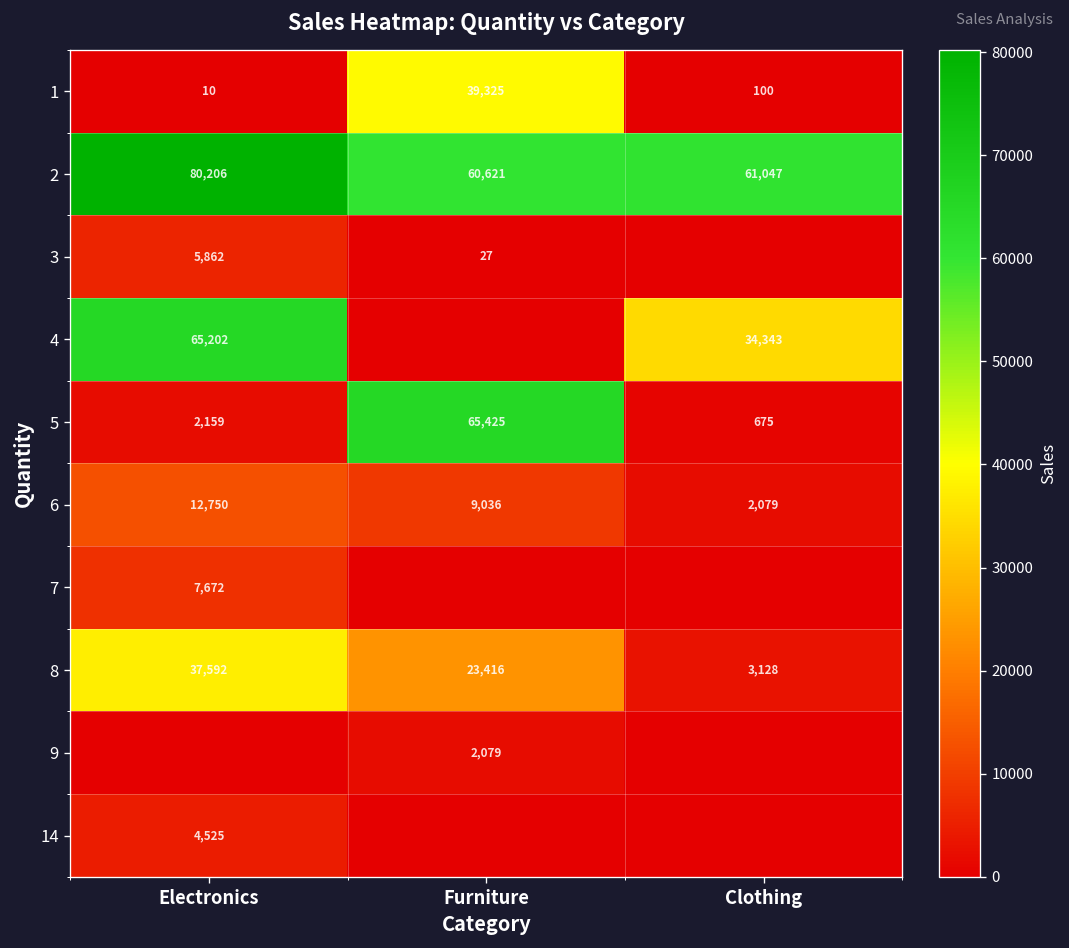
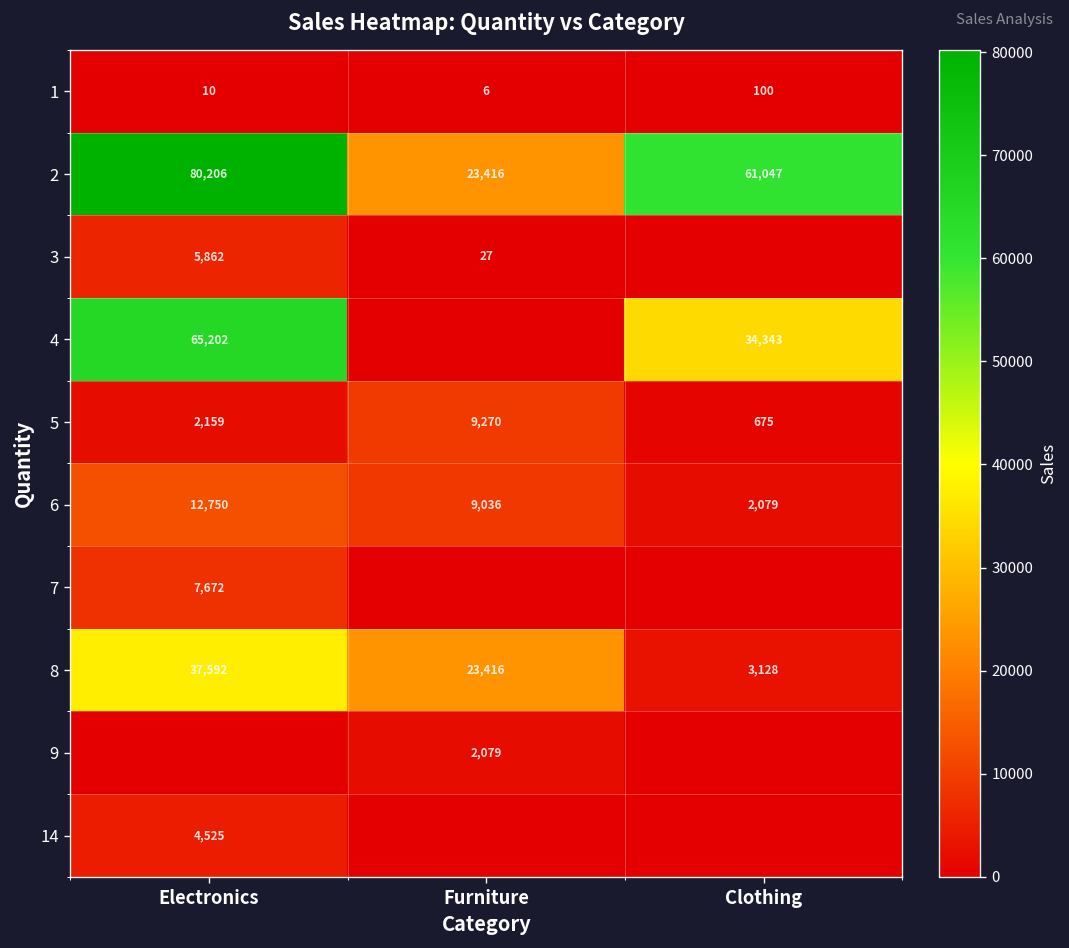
  {
    "1": {
      "Electronics": "10",
-     "Furniture": "39,325",
+     "Furniture": "6",
      "Clothing": "100"
    },
    "2": {
      "Electronics": "80,206",
-     "Furniture": "60,621",
+     "Furniture": "23,416",
      "Clothing": "61,047"
    },
    "3": {
      "Electronics": "5,862",
      "Furniture": "27"
    },
    "4": {
      "Electronics": "65,202",
      "Clothing": "34,343"
    },
    "5": {
      "Electronics": "2,159",
-     "Furniture": "65,425",
+     "Furniture": "9,270",
      "Clothing": "675"
    },
    "6": {
      "Electronics": "12,750",
      "Furniture": "9,036",
      "Clothing": "2,079"
    },
    "7": {
      "Electronics": "7,672"
    },
    "8": {
      "Electronics": "37,592",
      "Furniture": "23,416",
      "Clothing": "3,128"
    },
    "9": {
      "Furniture": "2,079"
    },
    "14": {
      "Electronics": "4,525"
    }
  }
